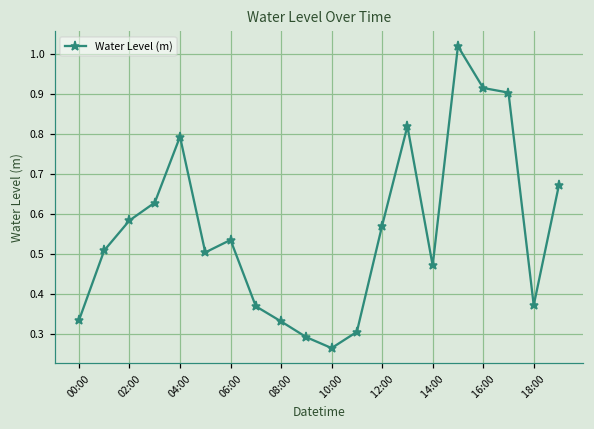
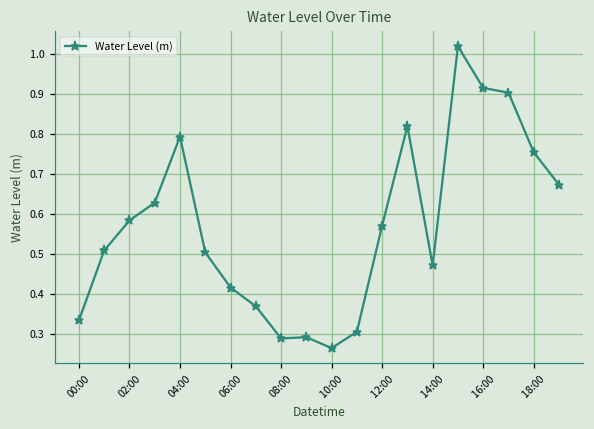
  {
    "00:00": 0.34,
    "02:00": 0.58,
    "04:00": 0.79,
-   "06:00": 0.54,
-   "08:00": 0.33,
+   "06:00": 0.42,
+   "08:00": 0.29,
    "10:00": 0.27,
    "12:00": 0.57,
    "14:00": 0.47,
    "16:00": 0.91,
-   "18:00": 0.37
+   "18:00": 0.75
  }
